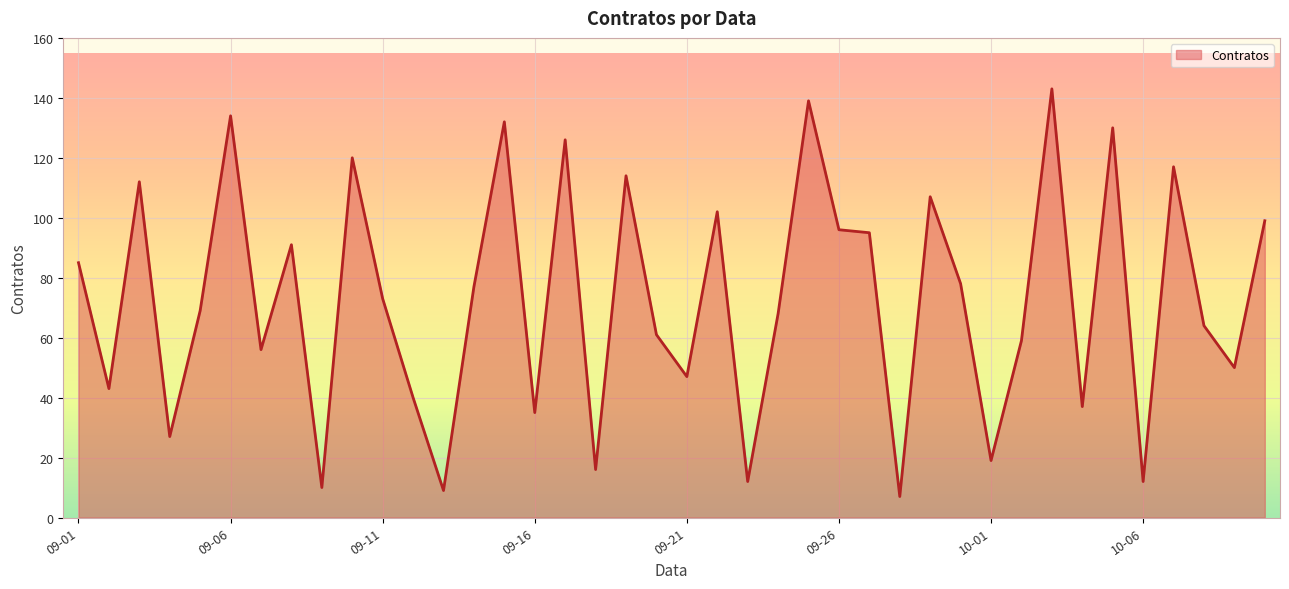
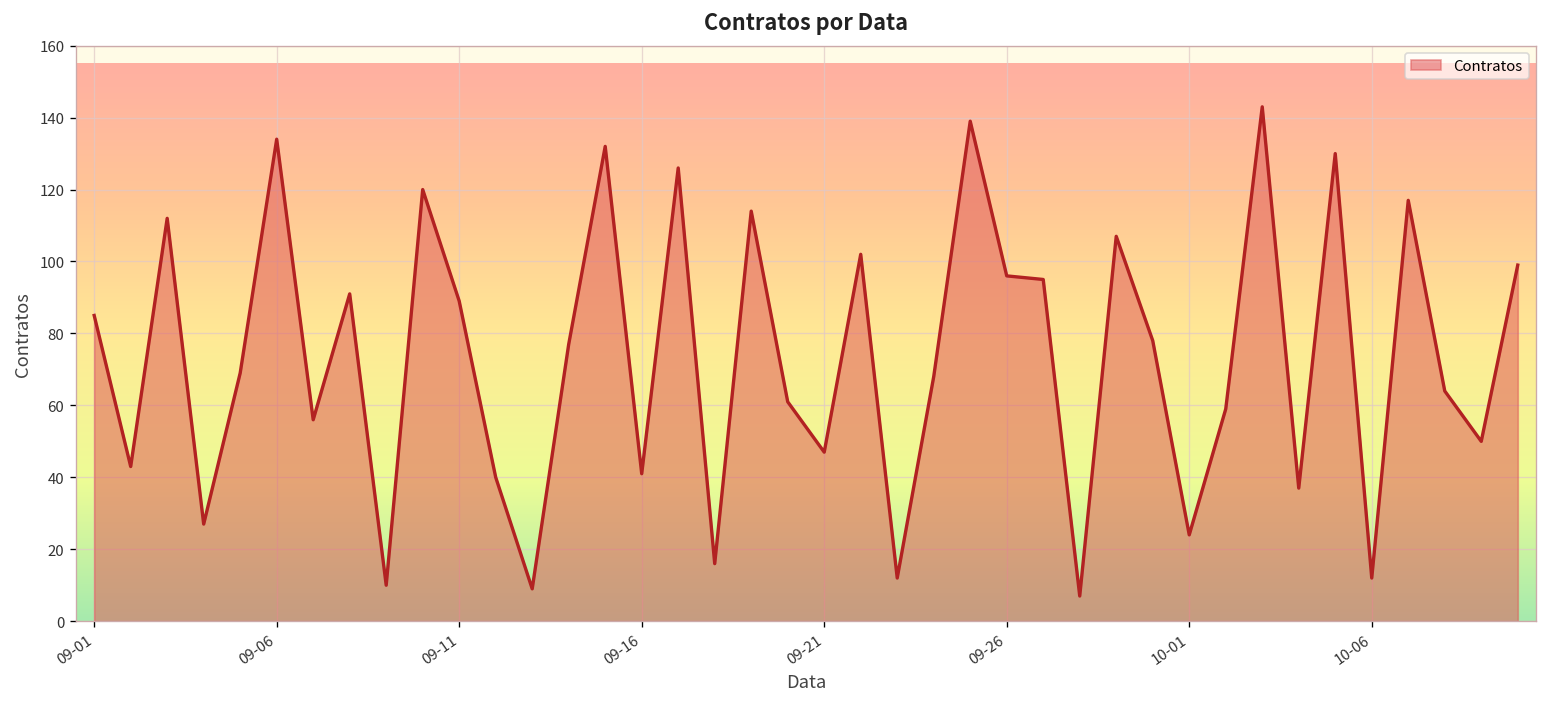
  {
    "09-01": 85,
    "09-06": 134,
-   "09-11": 73,
-   "09-16": 35,
+   "09-11": 89,
+   "09-16": 41,
    "09-21": 47,
    "09-26": 96,
-   "10-01": 19,
+   "10-01": 24,
    "10-06": 12
  }
